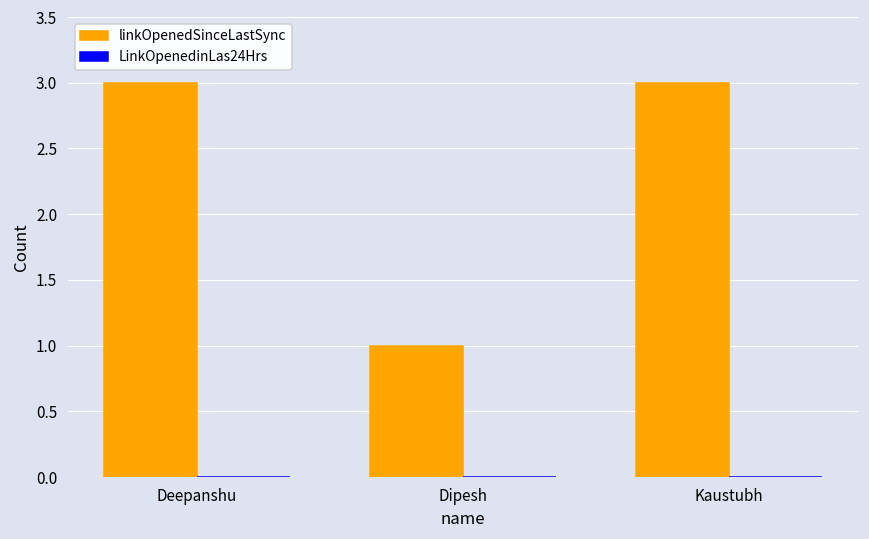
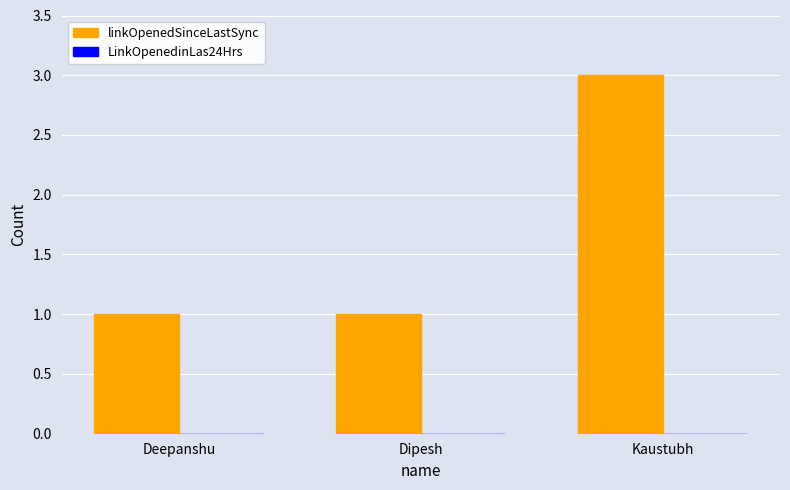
  {
    "linkOpenedSinceLastSync": {
-     "Deepanshu": 3,
+     "Deepanshu": 1,
      "Dipesh": 1,
      "Kaustubh": 3
    },
    "LinkOpenedinLas24Hrs": {
      "Deepanshu": 0,
      "Dipesh": 0,
      "Kaustubh": 0
    }
  }
